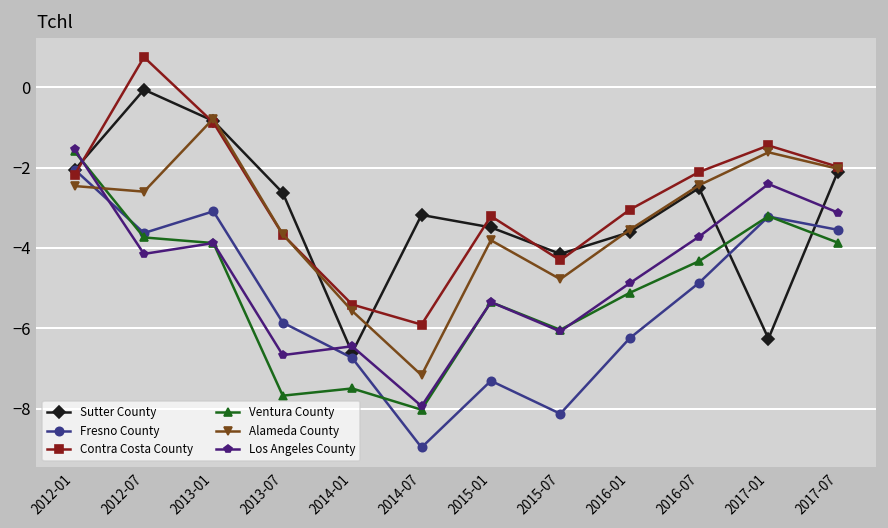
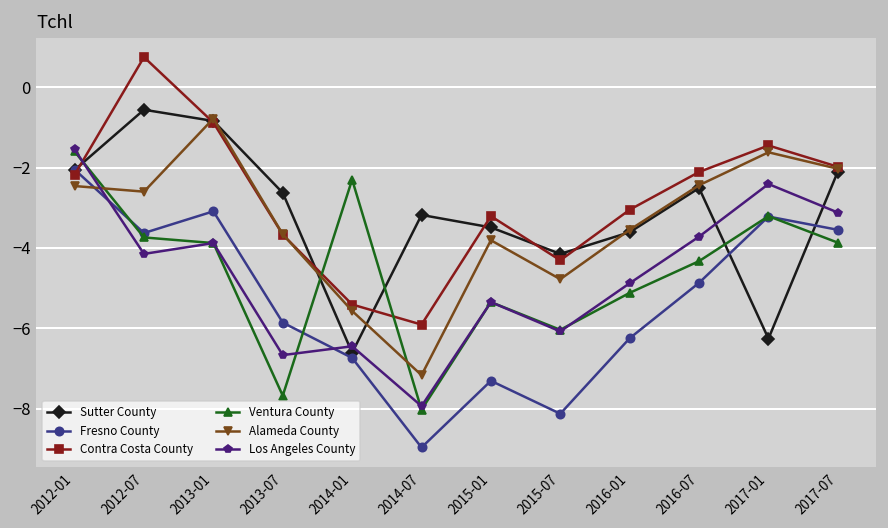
  {
    "Sutter County": {
-     "2012-07": -0.1,
+     "2012-07": -0.6,
      "2013-07": -2.6,
      "2014-01": -6.6,
      "2014-07": -3.2,
      "2015-01": -3.5,
      "2015-07": -4.2,
      "2017-01": -6.3
    },
    "Ventura County": {
      "2012-07": -3.7,
      "2013-07": -7.7,
-     "2014-01": -7.5,
+     "2014-01": -2.3,
      "2014-07": -8.0,
      "2016-01": -5.1,
      "2016-07": -4.3,
      "2017-07": -3.9
    }
  }
